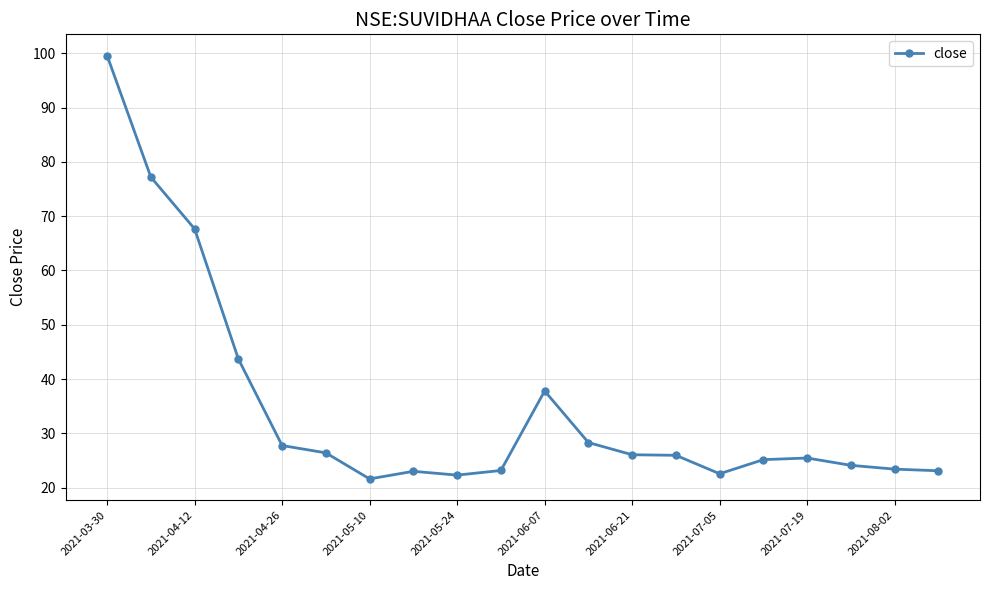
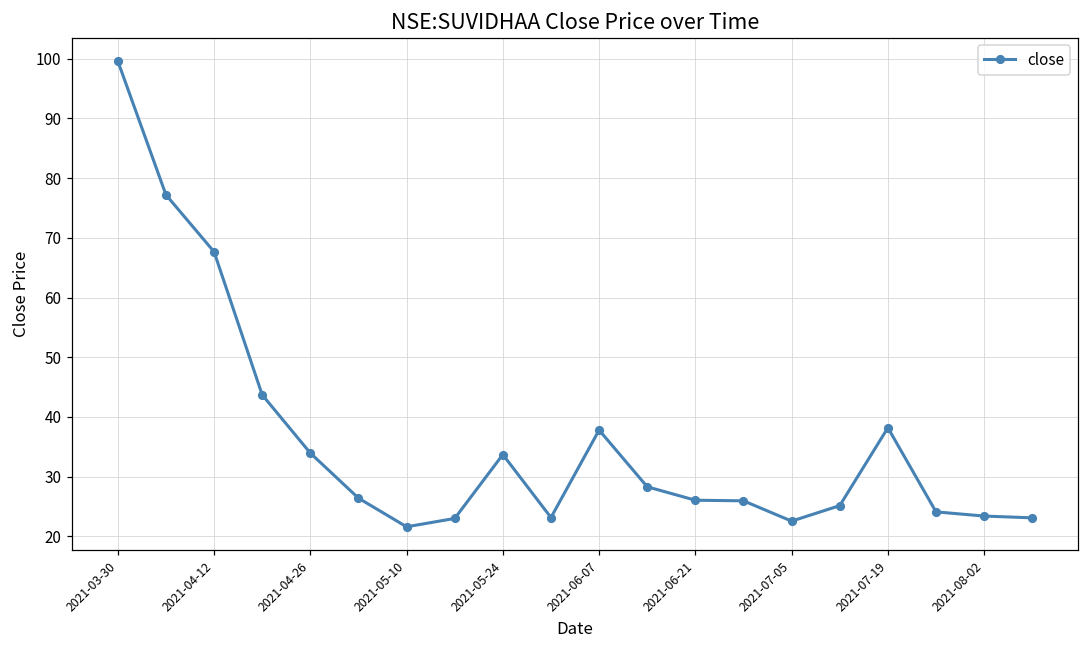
  {
    "2021-03-30": 100,
    "2021-04-12": 68,
-   "2021-04-26": 28,
+   "2021-04-26": 34,
    "2021-05-10": 22,
-   "2021-05-24": 22,
+   "2021-05-24": 34,
    "2021-06-07": 38,
    "2021-06-21": 26,
    "2021-07-05": 23,
-   "2021-07-19": 25,
+   "2021-07-19": 38,
    "2021-08-02": 23
  }
